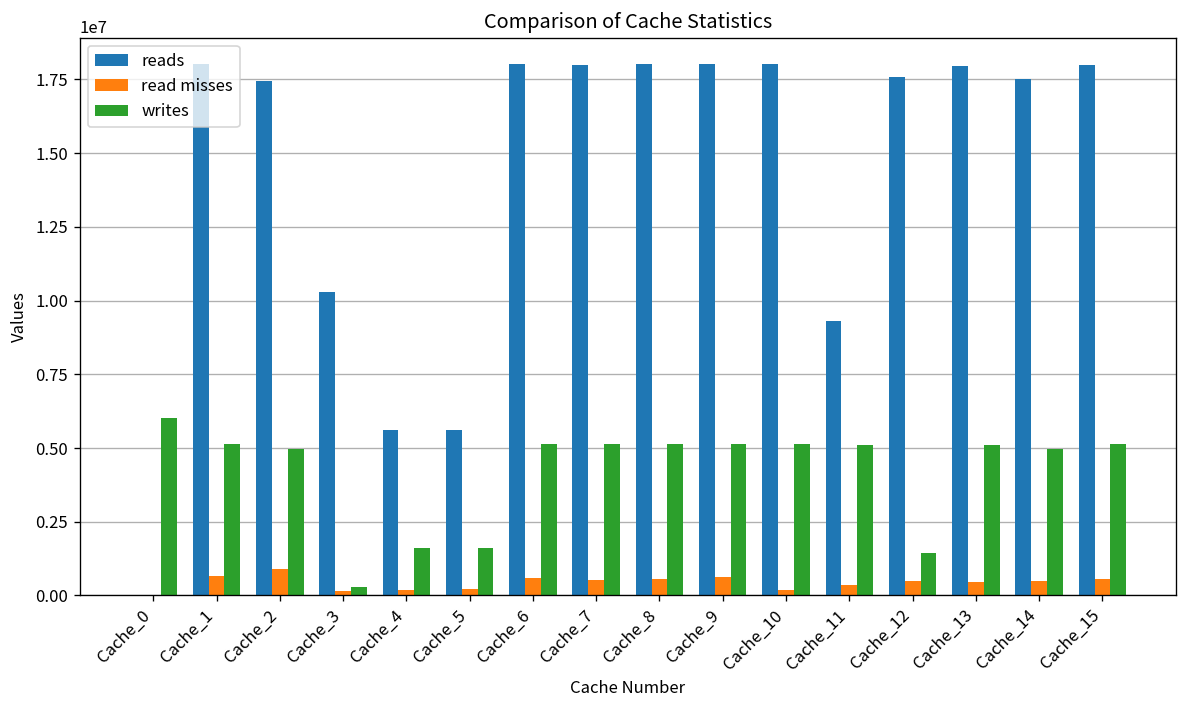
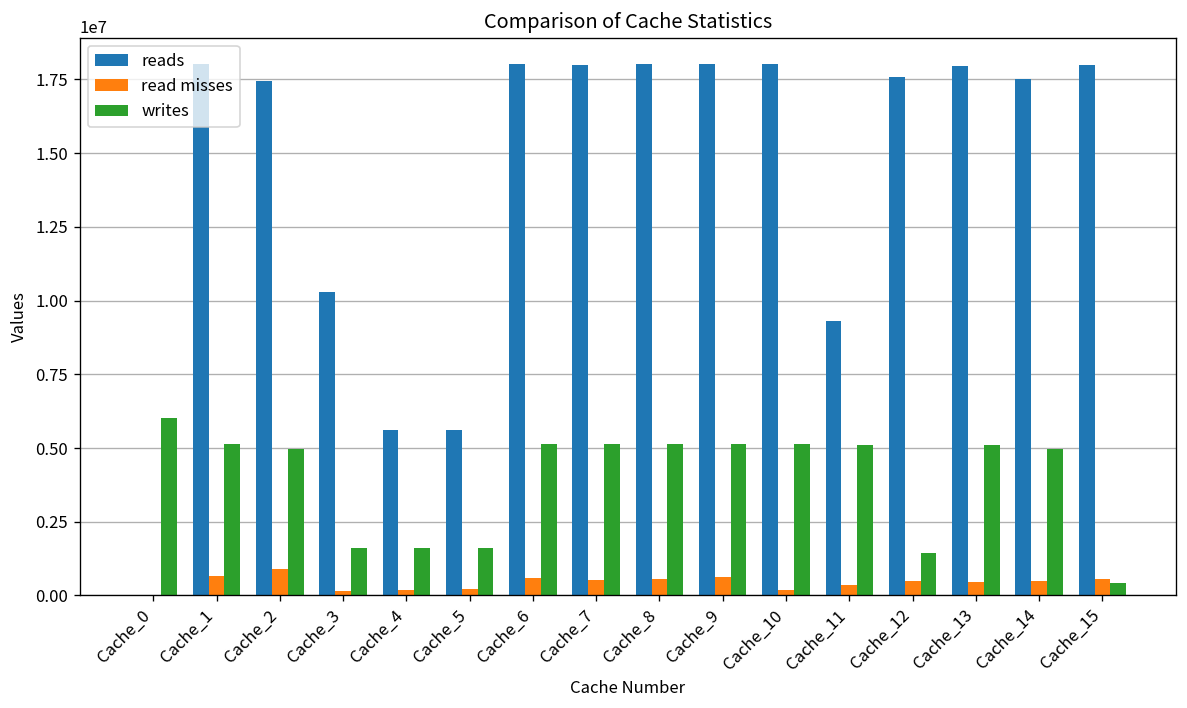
  {
    "reads": {
      "Cache_2": 17500000,
      "Cache_3": 10300000,
      "Cache_4": 5600000,
      "Cache_5": 5600000,
      "Cache_6": 18000000,
      "Cache_7": 18000000,
      "Cache_8": 18000000,
      "Cache_9": 18000000,
      "Cache_10": 18000000,
      "Cache_11": 9300000,
      "Cache_12": 17600000,
      "Cache_13": 18000000,
      "Cache_14": 17500000,
      "Cache_15": 18000000
    },
    "read misses": {
      "Cache_1": 600000,
      "Cache_2": 900000,
      "Cache_3": 200000,
      "Cache_4": 200000,
      "Cache_5": 200000,
      "Cache_6": 600000,
      "Cache_7": 500000,
      "Cache_8": 500000,
      "Cache_9": 600000,
      "Cache_10": 200000,
      "Cache_11": 400000,
      "Cache_12": 500000,
      "Cache_13": 500000,
      "Cache_14": 500000,
      "Cache_15": 500000
    },
    "writes": {
      "Cache_0": 6000000,
      "Cache_1": 5100000,
      "Cache_2": 5000000,
-     "Cache_3": 300000,
+     "Cache_3": 1600000,
      "Cache_4": 1600000,
      "Cache_5": 1600000,
      "Cache_6": 5100000,
      "Cache_7": 5100000,
      "Cache_8": 5100000,
      "Cache_9": 5100000,
      "Cache_10": 5100000,
      "Cache_11": 5100000,
      "Cache_12": 1400000,
      "Cache_13": 5100000,
      "Cache_14": 5000000,
-     "Cache_15": 5100000
+     "Cache_15": 400000
    }
  }
